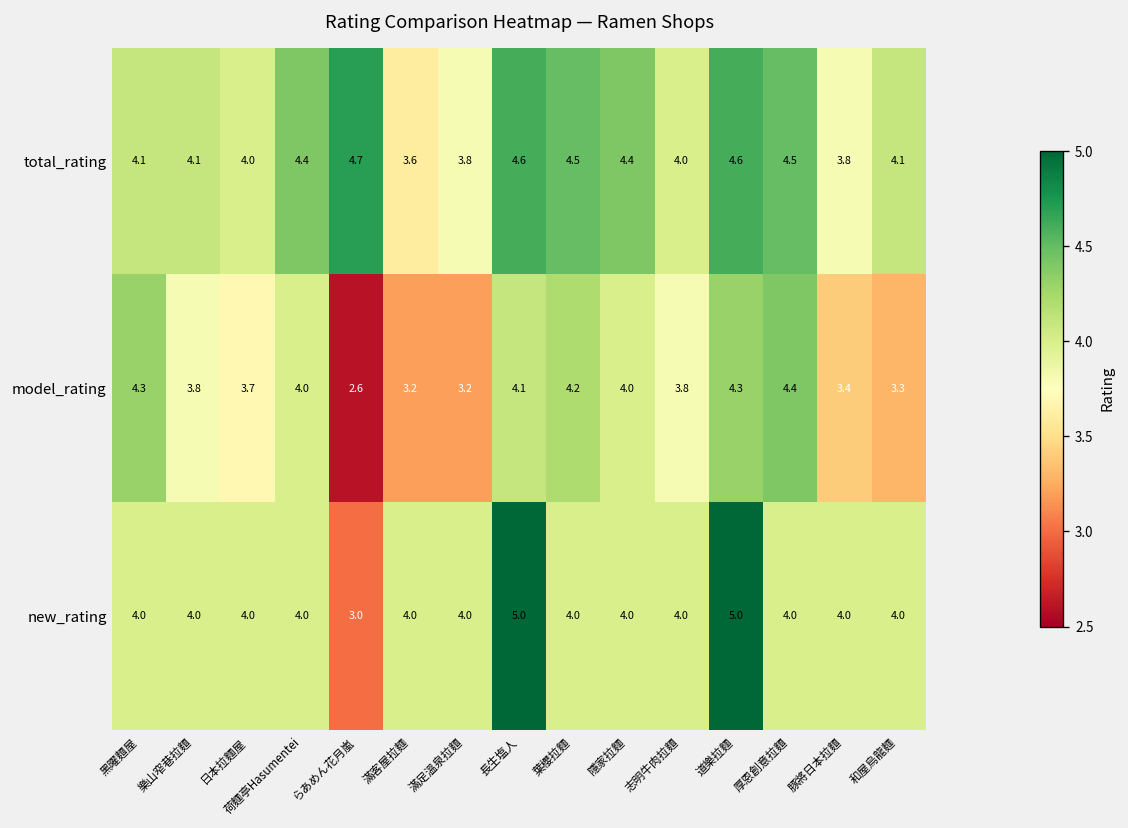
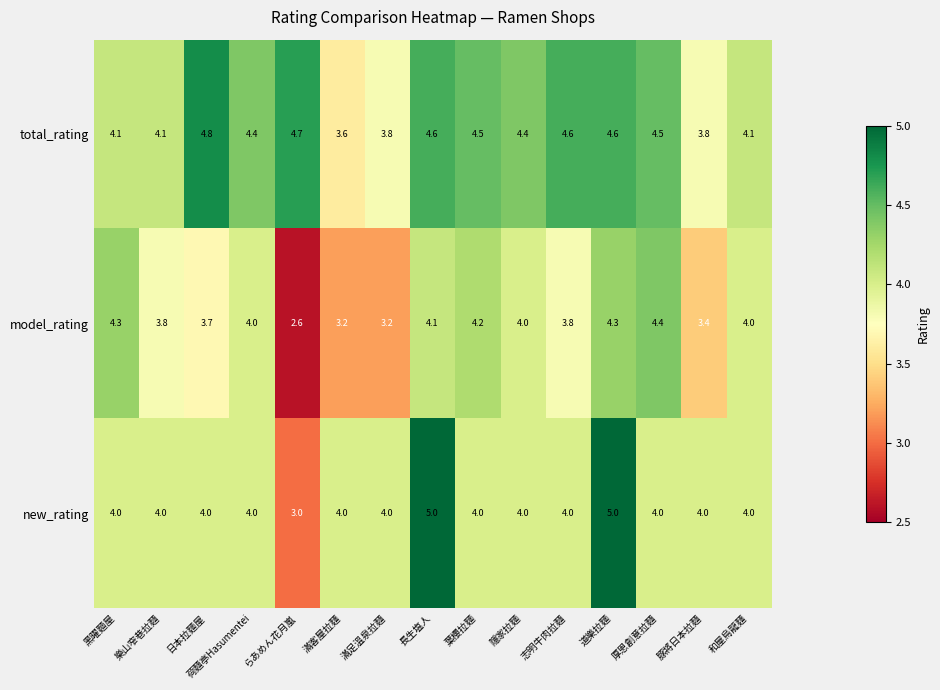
  {
    "total_rating": {
      "黑曜麵屋": 4.1,
      "樂山窄巷拉麵": 4.1,
-     "日本拉麵屋": 4.0,
+     "日本拉麵屋": 4.8,
      "荷麵亭Hasumentei": 4.4,
      "らあめん花月嵐": 4.7,
      "滿客屋拉麵": 3.6,
      "滿足溫泉拉麵": 3.8,
      "長生塩人": 4.6,
      "葉櫻拉麵": 4.5,
      "隱家拉麵": 4.4,
-     "志明牛肉拉麵": 4.0,
+     "志明牛肉拉麵": 4.6,
      "道樂拉麵": 4.6,
      "厚恩創意拉麵": 4.5,
      "豚將日本拉麵": 3.8,
      "和屋烏龍麵": 4.1
    },
    "model_rating": {
      "黑曜麵屋": 4.3,
      "樂山窄巷拉麵": 3.8,
      "日本拉麵屋": 3.7,
      "荷麵亭Hasumentei": 4.0,
      "らあめん花月嵐": 2.6,
      "滿客屋拉麵": 3.2,
      "滿足溫泉拉麵": 3.2,
      "長生塩人": 4.1,
      "葉櫻拉麵": 4.2,
      "隱家拉麵": 4.0,
      "志明牛肉拉麵": 3.8,
      "道樂拉麵": 4.3,
      "厚恩創意拉麵": 4.4,
      "豚將日本拉麵": 3.4,
-     "和屋烏龍麵": 3.3
+     "和屋烏龍麵": 4.0
    },
    "new_rating": {
      "黑曜麵屋": 4.0,
      "樂山窄巷拉麵": 4.0,
      "日本拉麵屋": 4.0,
      "荷麵亭Hasumentei": 4.0,
      "らあめん花月嵐": 3.0,
      "滿客屋拉麵": 4.0,
      "滿足溫泉拉麵": 4.0,
      "長生塩人": 5.0,
      "葉櫻拉麵": 4.0,
      "隱家拉麵": 4.0,
      "志明牛肉拉麵": 4.0,
      "道樂拉麵": 5.0,
      "厚恩創意拉麵": 4.0,
      "豚將日本拉麵": 4.0,
      "和屋烏龍麵": 4.0
    }
  }
